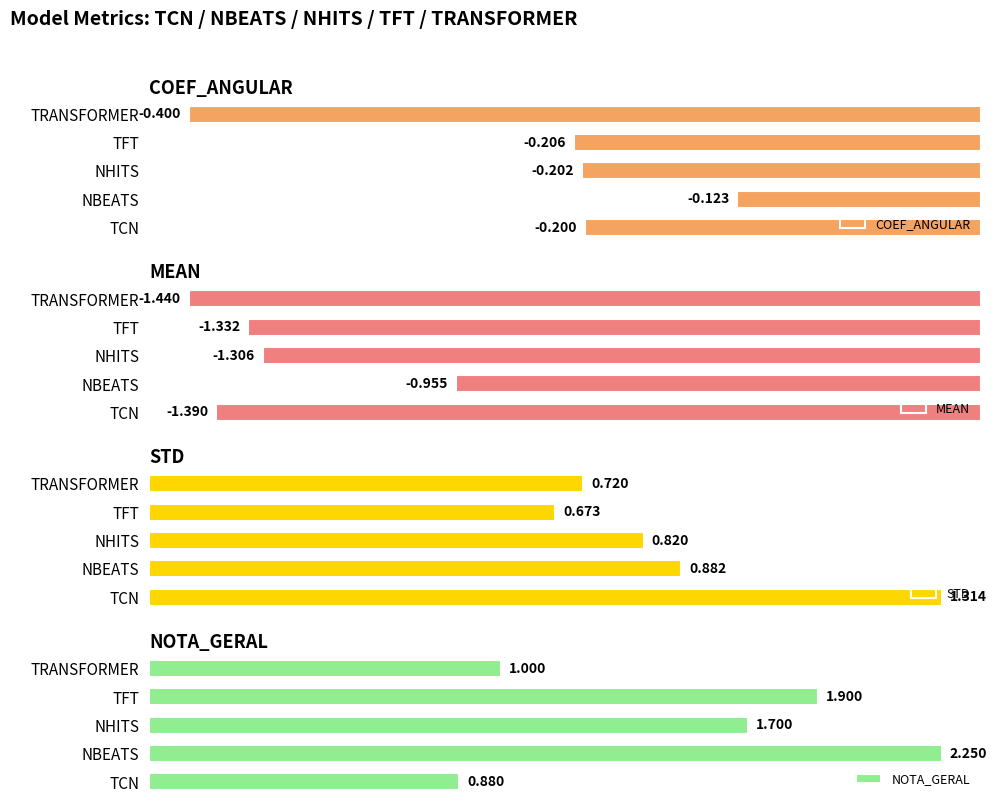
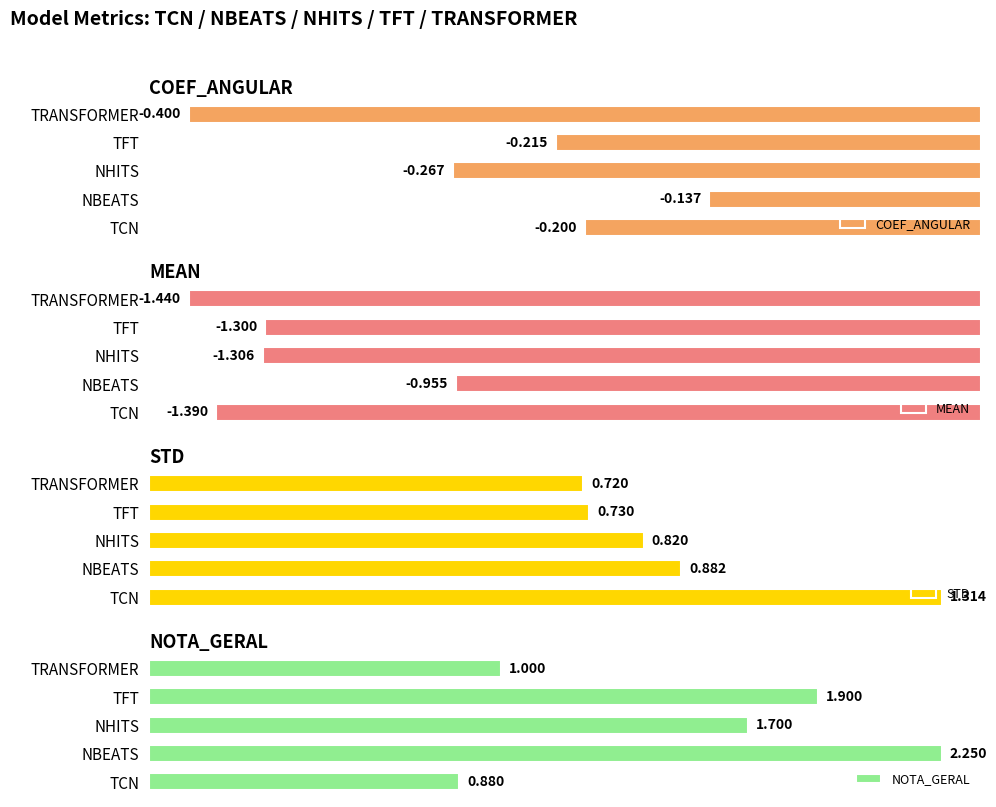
  {
    "COEF_ANGULAR": {
      "TRANSFORMER": -0.400,
-     "TFT": -0.206,
-     "NHITS": -0.202,
-     "NBEATS": -0.123,
+     "TFT": -0.215,
+     "NHITS": -0.267,
+     "NBEATS": -0.137,
      "TCN": -0.200
    },
    "MEAN": {
      "TRANSFORMER": -1.440,
-     "TFT": -1.332,
+     "TFT": -1.300,
      "NHITS": -1.306,
      "NBEATS": -0.955,
      "TCN": -1.390
    },
    "STD": {
      "TRANSFORMER": 0.720,
-     "TFT": 0.673,
+     "TFT": 0.730,
      "NHITS": 0.820,
      "NBEATS": 0.882,
      "TCN": 1.314
    },
    "NOTA_GERAL": {
      "TRANSFORMER": 1.000,
      "TFT": 1.900,
      "NHITS": 1.700,
      "NBEATS": 2.250,
      "TCN": 0.880
    }
  }
